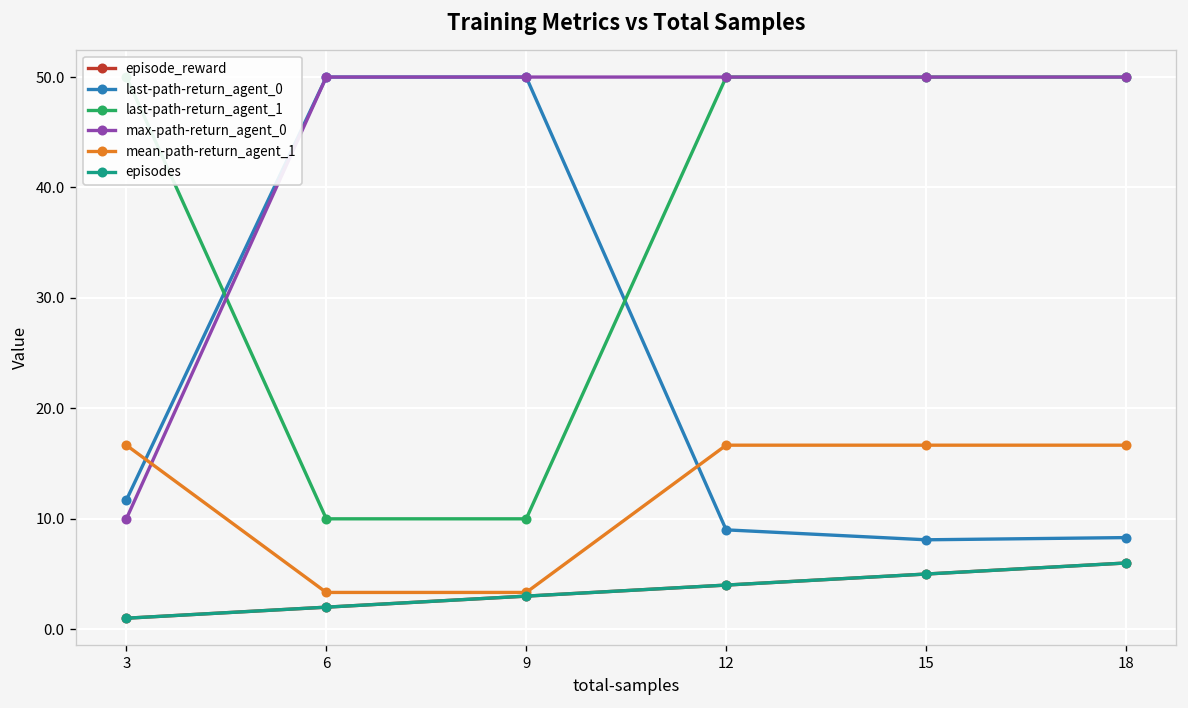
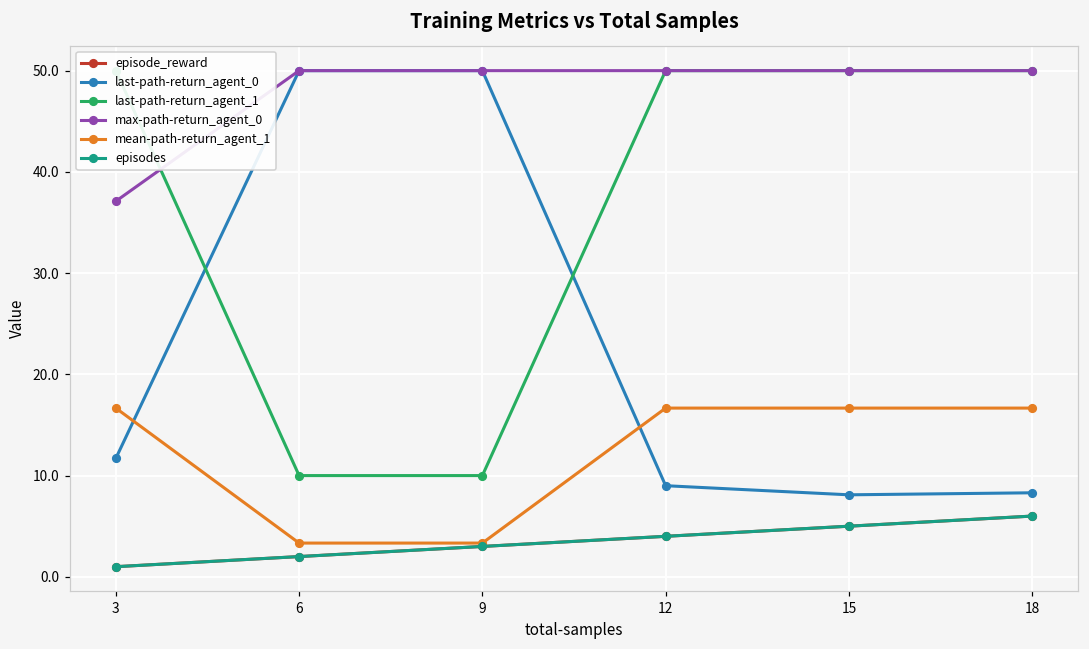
  {
    "last-path-return_agent_0": {
      "3": 12,
      "12": 9,
      "15": 8,
      "18": 8
    },
    "max-path-return_agent_0": {
-     "3": 10
+     "3": 37
    },
    "mean-path-return_agent_1": {
      "3": 17,
      "6": 3,
      "9": 3,
      "12": 17,
      "15": 17,
      "18": 17
    }
  }
